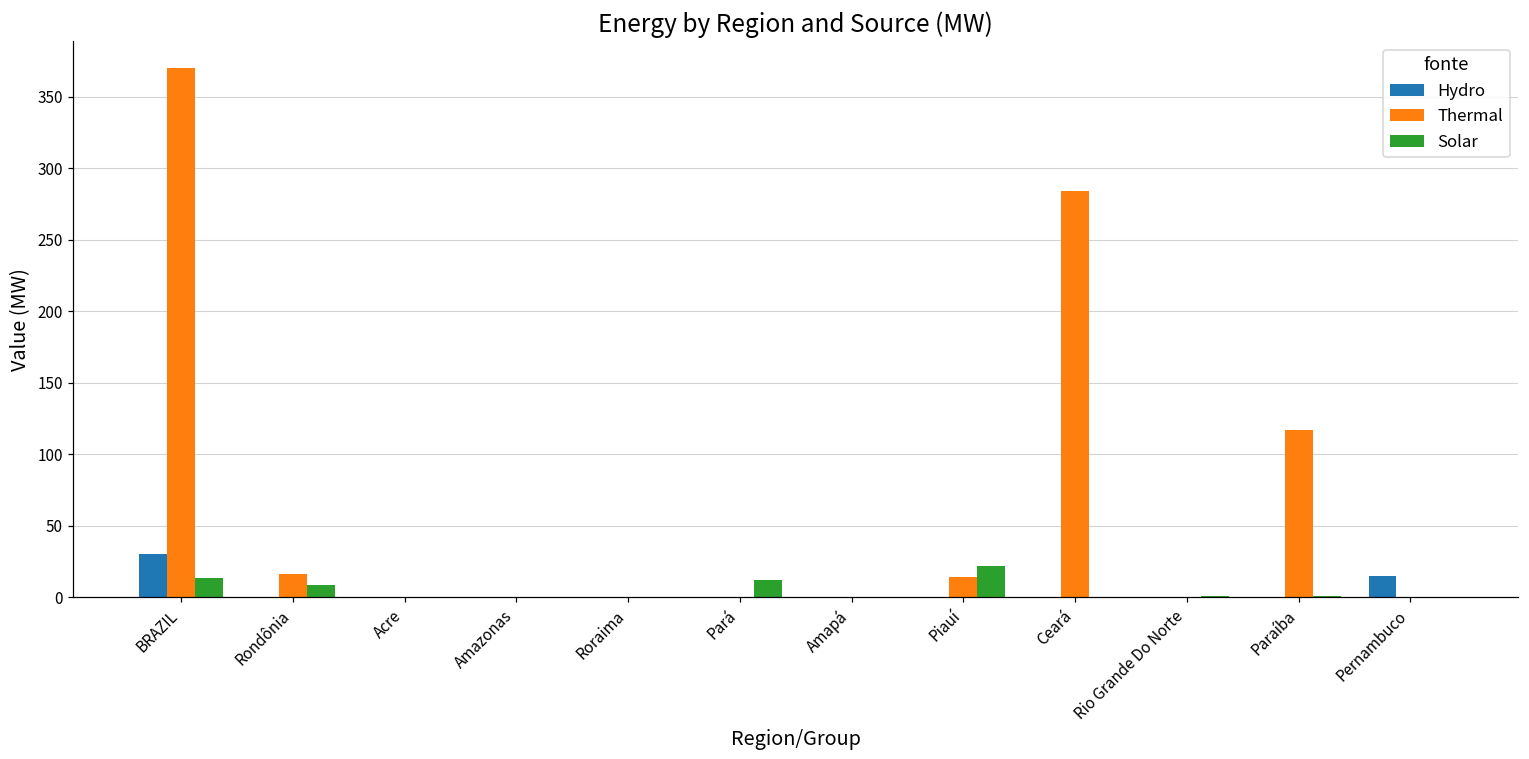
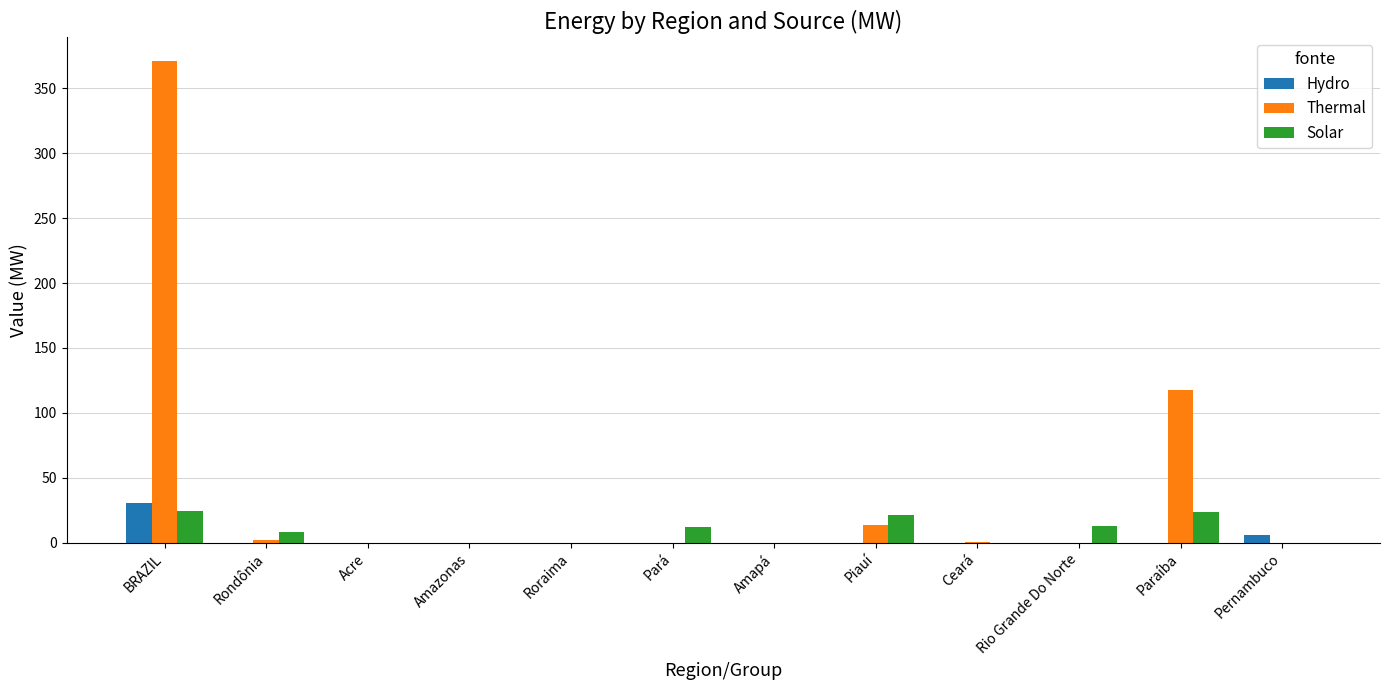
  {
    "Hydro": {
      "BRAZIL": 30,
      "Rondônia": 0,
      "Acre": 0,
      "Amazonas": 0,
      "Roraima": 0,
      "Pará": 0,
      "Amapá": 0,
      "Piauí": 0,
      "Ceará": 0,
      "Rio Grande Do Norte": 0,
      "Paraíba": 0,
-     "Pernambuco": 15
+     "Pernambuco": 6
    },
    "Thermal": {
      "BRAZIL": 371,
-     "Rondônia": 16,
+     "Rondônia": 2,
      "Acre": 0,
      "Amazonas": 0,
      "Roraima": 0,
      "Pará": 0,
      "Amapá": 0,
      "Piauí": 14,
-     "Ceará": 284,
+     "Ceará": 1,
      "Rio Grande Do Norte": 0,
      "Paraíba": 117,
      "Pernambuco": 0
    },
    "Solar": {
-     "BRAZIL": 14,
+     "BRAZIL": 24,
      "Rondônia": 8,
      "Acre": 0,
      "Amazonas": 0,
      "Roraima": 0,
      "Pará": 12,
      "Amapá": 0,
      "Piauí": 22,
      "Ceará": 0,
-     "Rio Grande Do Norte": 1,
-     "Paraíba": 0,
+     "Rio Grande Do Norte": 13,
+     "Paraíba": 23,
      "Pernambuco": 0
    }
  }
